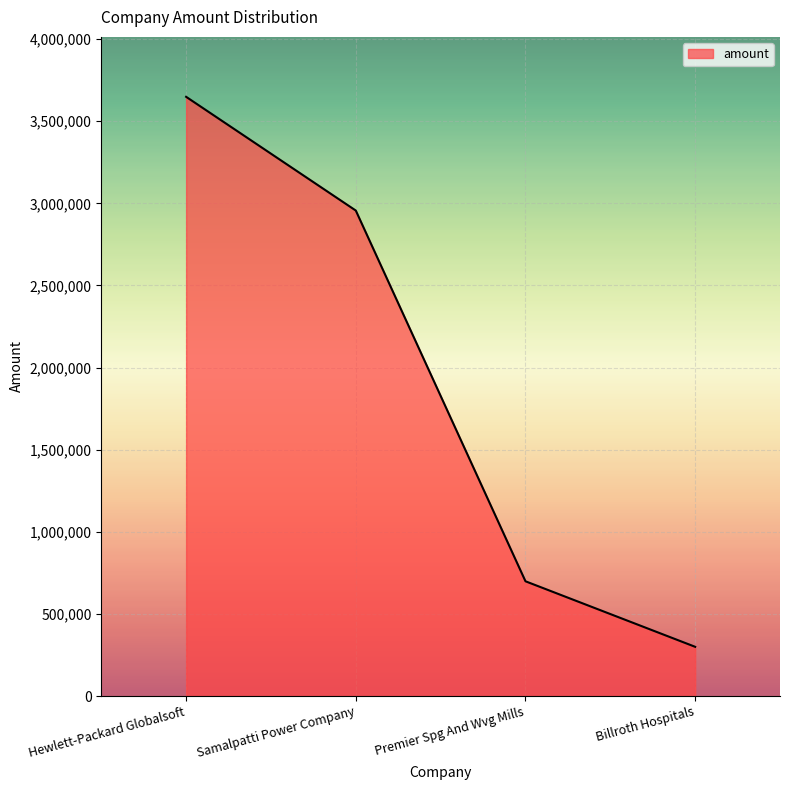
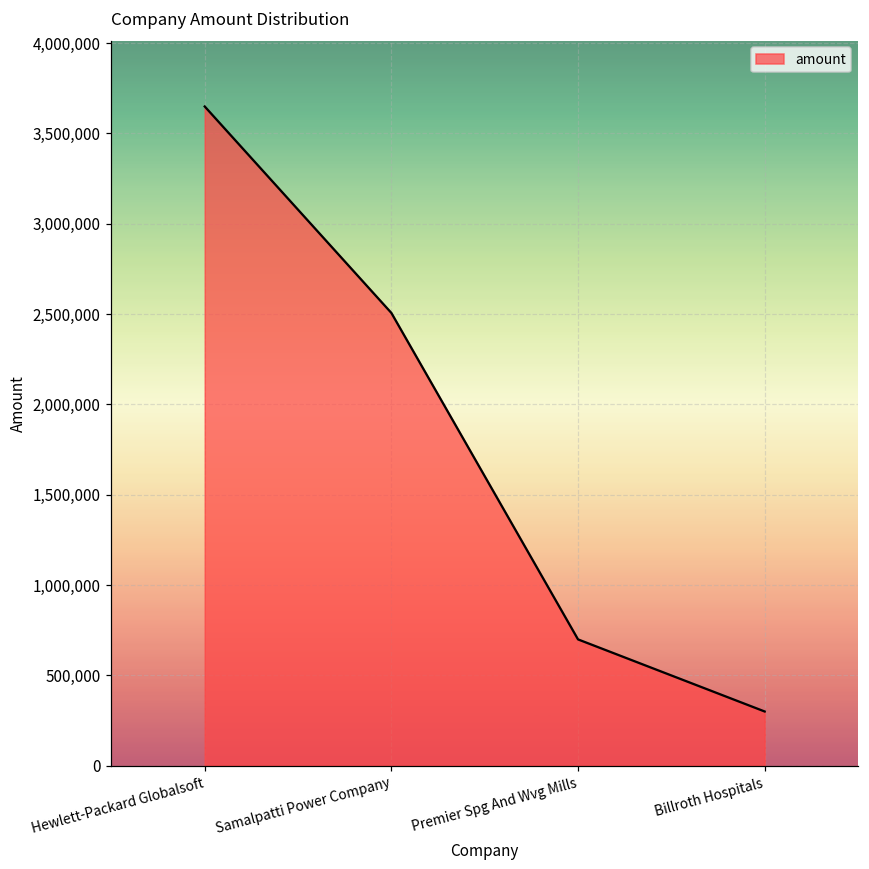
  {
    "Hewlett-Packard Globalsoft": "3,650,000",
-   "Samalpatti Power Company": "2,960,000",
+   "Samalpatti Power Company": "2,510,000",
    "Premier Spg And Wvg Mills": "700,000",
    "Billroth Hospitals": "300,000"
  }
